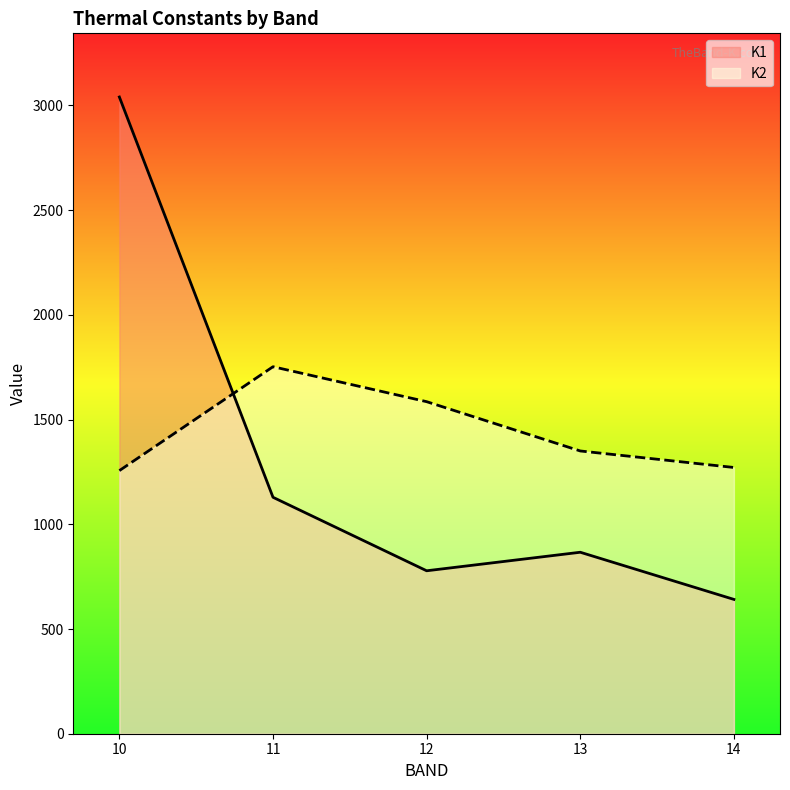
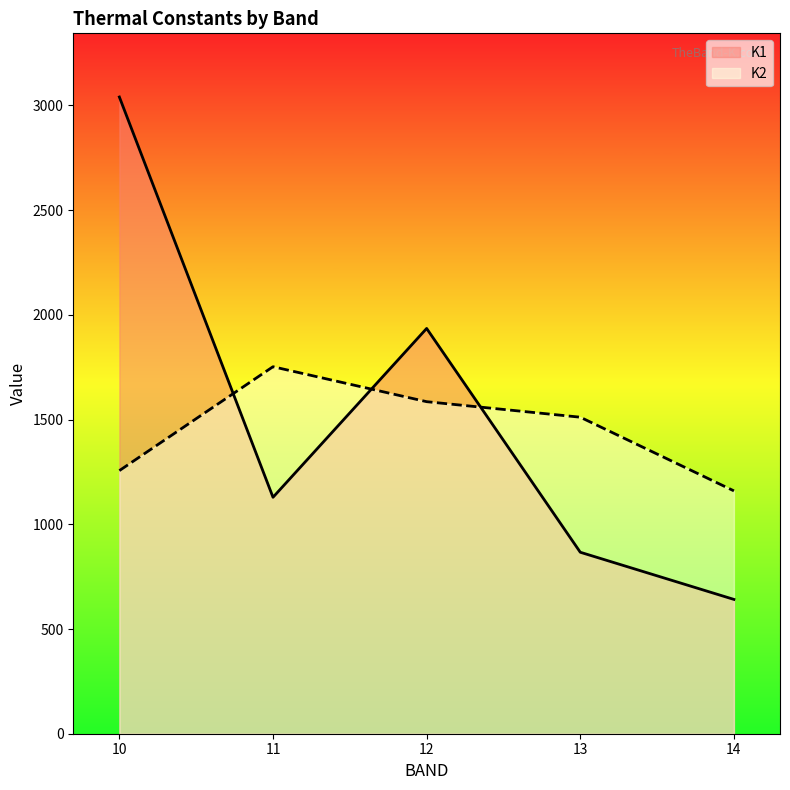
  {
    "K1": {
      "10": 3040,
      "11": 1130,
-     "12": 780,
+     "12": 1940,
      "13": 870,
      "14": 640
    },
    "K2": {
      "10": 1260,
      "11": 1750,
      "12": 1590,
-     "13": 1350,
-     "14": 1270
+     "13": 1510,
+     "14": 1160
    }
  }
